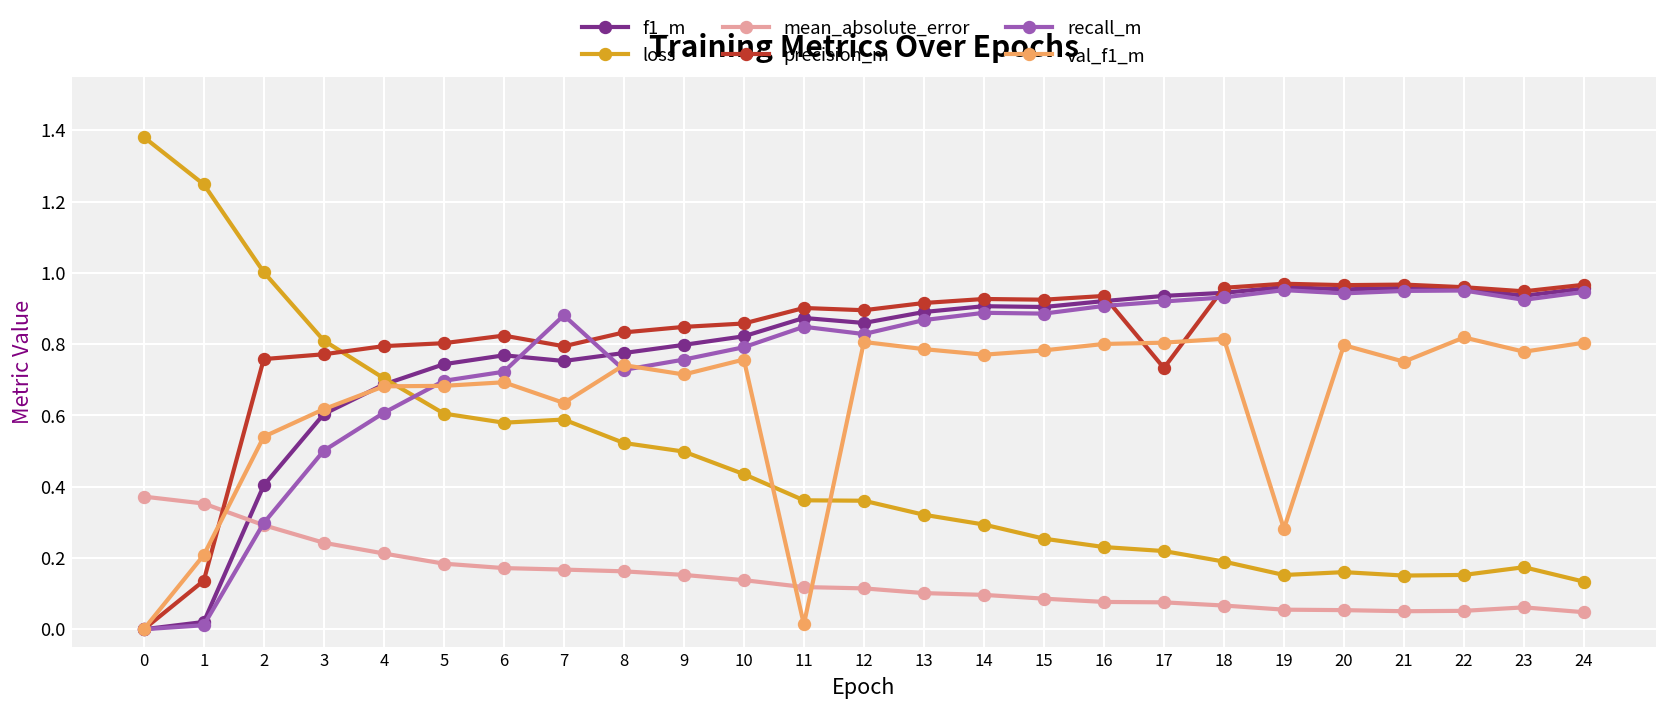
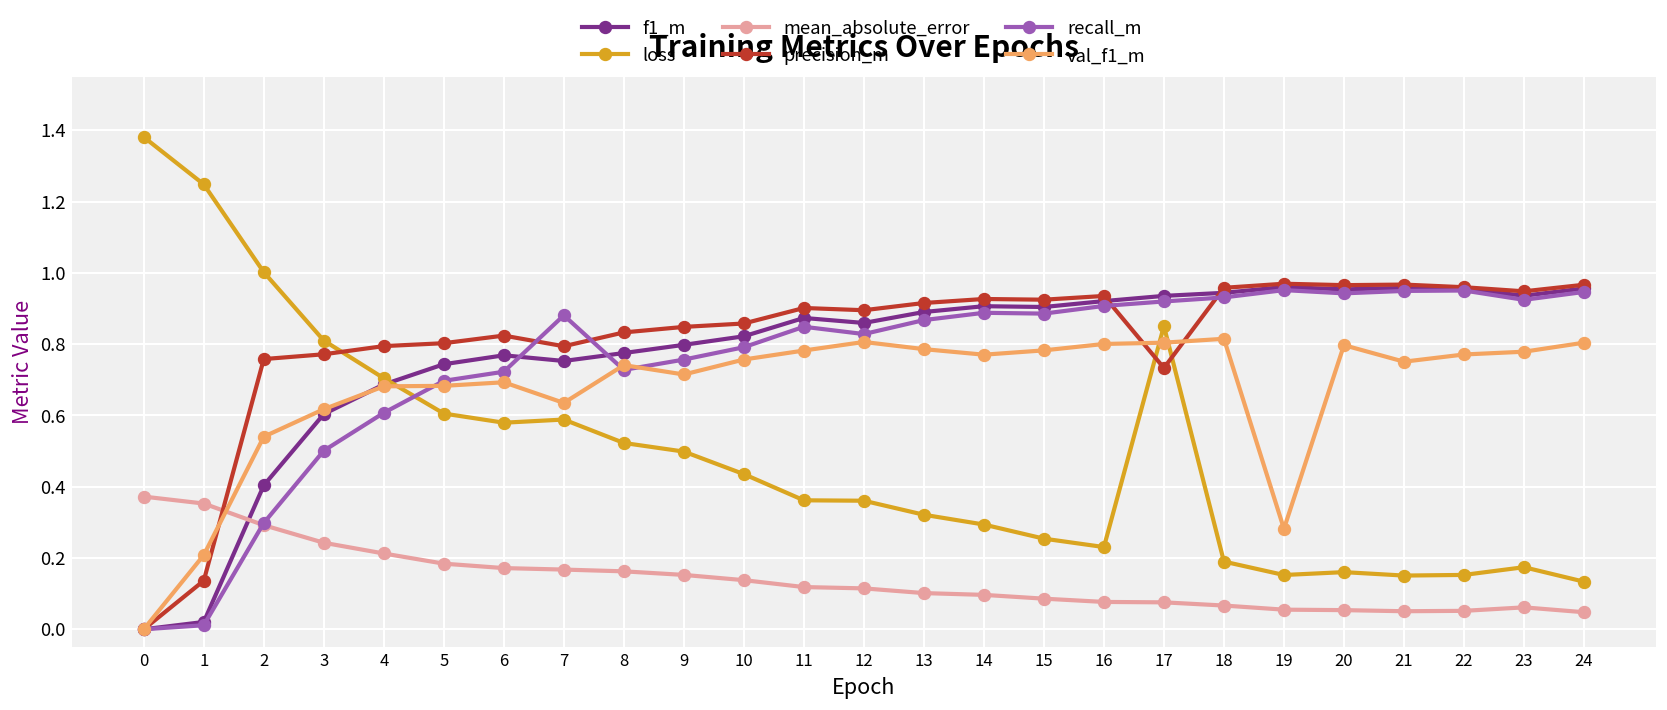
  {
    "f1_m": {
      "1": 0.02,
      "2": 0.40,
      "3": 0.60,
      "5": 0.74,
      "6": 0.77,
      "7": 0.75,
      "8": 0.78,
      "9": 0.80,
      "10": 0.82,
      "11": 0.87,
      "12": 0.86,
      "13": 0.89,
      "14": 0.91,
      "15": 0.90,
      "16": 0.92,
      "17": 0.94,
      "18": 0.94,
      "19": 0.96,
      "20": 0.95,
      "21": 0.96,
      "23": 0.94,
      "24": 0.96
    },
    "loss": {
      "0": 1.38,
      "1": 1.25,
      "2": 1.00,
      "3": 0.81,
      "4": 0.70,
      "5": 0.61,
      "6": 0.58,
      "7": 0.59,
      "8": 0.52,
      "9": 0.50,
      "10": 0.44,
      "11": 0.36,
      "12": 0.36,
      "13": 0.32,
      "14": 0.29,
      "15": 0.25,
      "16": 0.23,
-     "17": 0.22,
+     "17": 0.85,
      "18": 0.19,
      "19": 0.15,
      "20": 0.16,
      "21": 0.15,
      "22": 0.15,
      "23": 0.17,
      "24": 0.13
    },
    "mean_absolute_error": {
      "0": 0.37,
      "1": 0.35,
      "3": 0.24,
      "4": 0.21,
      "5": 0.18,
      "6": 0.17,
      "7": 0.17,
      "8": 0.16,
      "9": 0.15,
      "10": 0.14,
      "11": 0.12,
      "12": 0.11,
      "13": 0.10,
      "14": 0.10,
      "15": 0.09,
      "16": 0.08,
      "17": 0.08,
      "18": 0.07,
      "19": 0.06,
      "20": 0.05,
      "21": 0.05,
      "22": 0.05,
      "23": 0.06,
      "24": 0.05
    },
    "precision_m": {
      "1": 0.14,
      "2": 0.76,
      "3": 0.77,
      "4": 0.79,
      "5": 0.80,
      "6": 0.82,
      "7": 0.79,
      "8": 0.83,
      "9": 0.85,
      "10": 0.86,
      "11": 0.90,
      "12": 0.90,
      "13": 0.92,
      "14": 0.93,
      "15": 0.92,
      "16": 0.94,
      "17": 0.73,
      "18": 0.96,
      "19": 0.97,
      "20": 0.97,
      "21": 0.97,
      "23": 0.95,
      "24": 0.97
    },
    "recall_m": {
      "1": 0.01,
      "3": 0.50,
      "4": 0.61,
      "5": 0.70,
      "6": 0.72,
      "7": 0.88,
      "8": 0.73,
      "9": 0.76,
      "10": 0.79,
      "11": 0.85,
      "12": 0.83,
      "13": 0.87,
      "14": 0.89,
      "15": 0.89,
      "16": 0.91,
      "17": 0.92,
      "18": 0.93,
      "19": 0.95,
      "20": 0.94,
      "21": 0.95,
      "23": 0.92,
      "24": 0.95
    },
    "val_f1_m": {
      "1": 0.21,
      "2": 0.54,
      "3": 0.62,
      "5": 0.68,
      "6": 0.69,
      "7": 0.64,
      "8": 0.74,
      "9": 0.71,
      "10": 0.76,
-     "11": 0.01,
+     "11": 0.78,
      "12": 0.81,
      "13": 0.79,
      "14": 0.77,
      "15": 0.78,
      "16": 0.80,
      "17": 0.80,
      "18": 0.82,
      "19": 0.28,
      "20": 0.80,
      "21": 0.75,
-     "22": 0.82,
+     "22": 0.77,
      "23": 0.78,
      "24": 0.80
    }
  }
